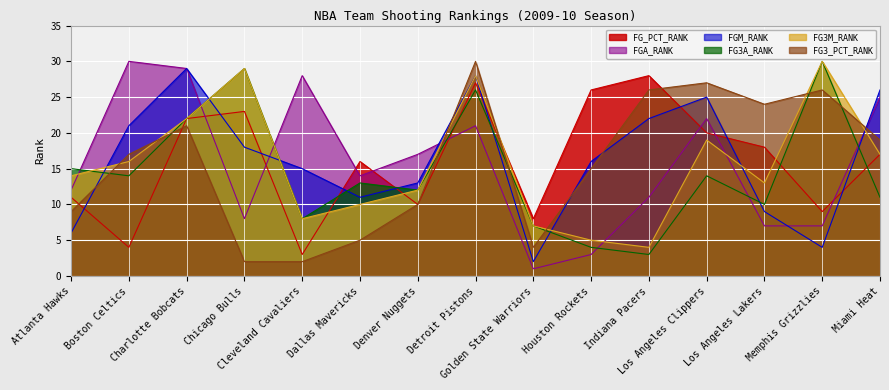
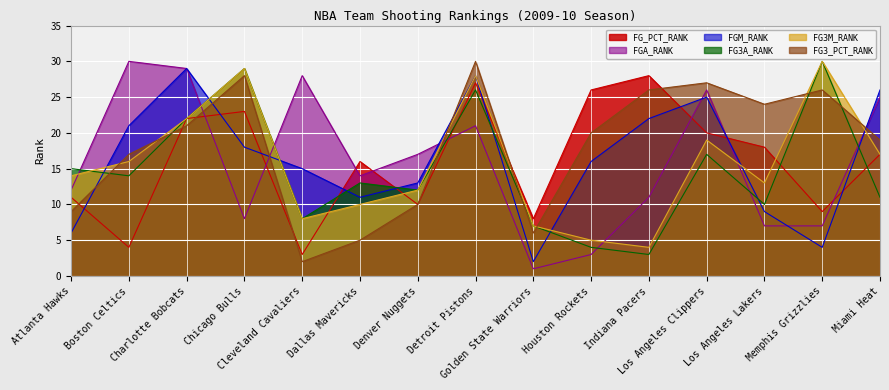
  {
    "FG_PCT_RANK": {
      "Atlanta Hawks": 11,
      "Boston Celtics": 4,
      "Chicago Bulls": 23,
      "Cleveland Cavaliers": 3,
      "Dallas Mavericks": 16,
      "Detroit Pistons": 27,
      "Golden State Warriors": 8,
      "Houston Rockets": 26,
      "Indiana Pacers": 28,
      "Los Angeles Clippers": 20,
      "Los Angeles Lakers": 18,
      "Memphis Grizzlies": 9
    },
    "FGA_RANK": {
      "Atlanta Hawks": 12,
      "Boston Celtics": 30,
      "Chicago Bulls": 8,
      "Cleveland Cavaliers": 28,
      "Dallas Mavericks": 14,
      "Denver Nuggets": 17,
      "Detroit Pistons": 21,
      "Golden State Warriors": 1,
      "Houston Rockets": 3,
      "Indiana Pacers": 11,
-     "Los Angeles Clippers": 22,
+     "Los Angeles Clippers": 26,
      "Los Angeles Lakers": 7,
      "Memphis Grizzlies": 7,
      "Miami Heat": 25
    },
    "FGM_RANK": {
      "Atlanta Hawks": 6,
      "Boston Celtics": 21,
      "Chicago Bulls": 18,
      "Cleveland Cavaliers": 15,
      "Dallas Mavericks": 11,
      "Denver Nuggets": 13,
      "Golden State Warriors": 2,
      "Houston Rockets": 16,
      "Indiana Pacers": 22,
      "Los Angeles Clippers": 25,
      "Los Angeles Lakers": 9,
      "Memphis Grizzlies": 4,
      "Miami Heat": 26
    },
    "FG3A_RANK": {
      "Atlanta Hawks": 15,
      "Boston Celtics": 14,
      "Dallas Mavericks": 13,
      "Detroit Pistons": 26,
      "Houston Rockets": 4,
      "Indiana Pacers": 3,
-     "Los Angeles Clippers": 14,
+     "Los Angeles Clippers": 17,
      "Los Angeles Lakers": 10,
      "Miami Heat": 11
    },
    "FG3M_RANK": {
      "Atlanta Hawks": 14,
      "Boston Celtics": 16,
      "Dallas Mavericks": 10,
      "Houston Rockets": 5,
      "Indiana Pacers": 4,
      "Los Angeles Clippers": 19,
      "Los Angeles Lakers": 13
    },
    "FG3_PCT_RANK": {
      "Atlanta Hawks": 9,
      "Boston Celtics": 17,
      "Charlotte Bobcats": 21,
-     "Chicago Bulls": 2,
+     "Chicago Bulls": 28,
      "Cleveland Cavaliers": 2,
      "Dallas Mavericks": 5,
      "Detroit Pistons": 30,
-     "Golden State Warriors": 4,
-     "Houston Rockets": 15,
+     "Golden State Warriors": 6,
+     "Houston Rockets": 20,
      "Indiana Pacers": 26,
      "Los Angeles Clippers": 27,
      "Los Angeles Lakers": 24,
      "Memphis Grizzlies": 26,
      "Miami Heat": 19
    }
  }
